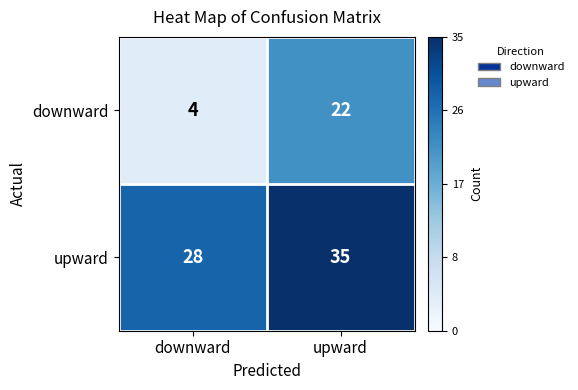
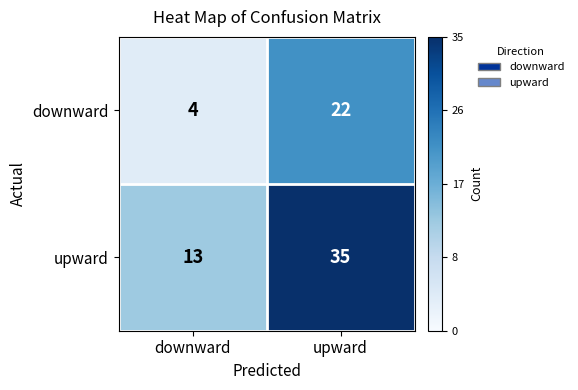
  {
    "downward": {
      "downward": 4,
      "upward": 22
    },
    "upward": {
-     "downward": 28,
+     "downward": 13,
      "upward": 35
    }
  }
